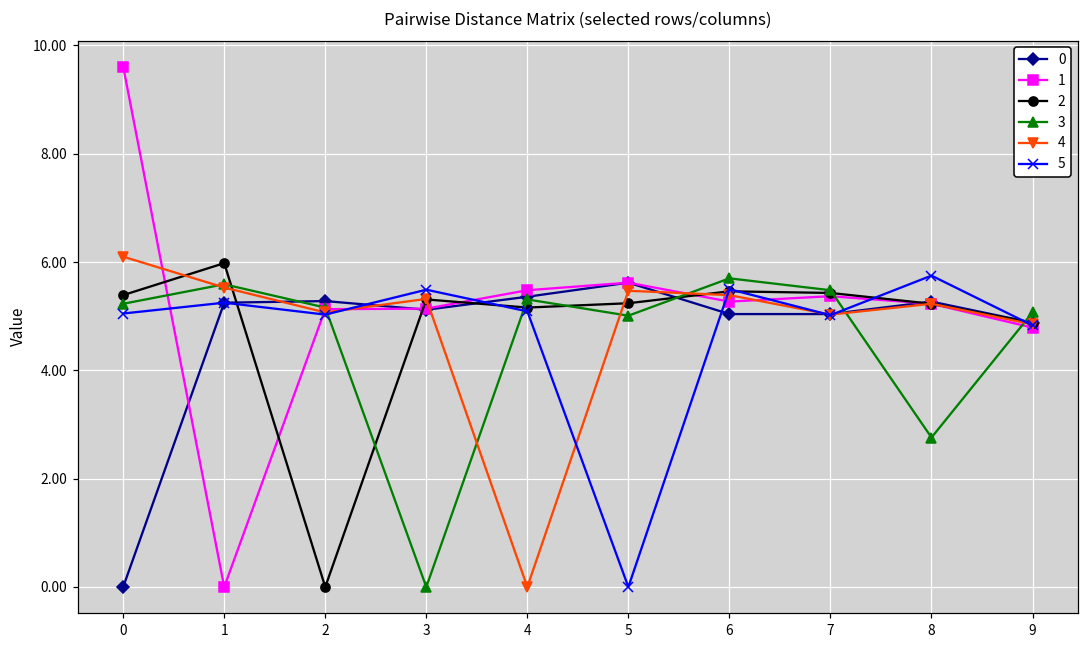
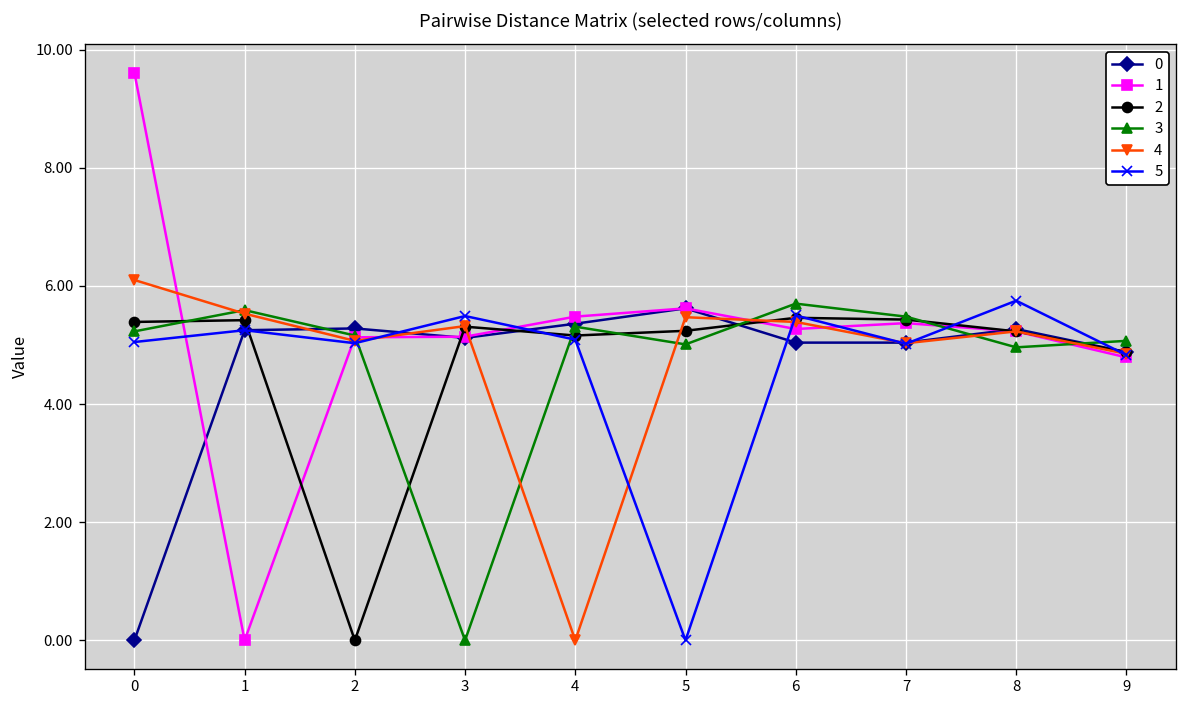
  {
    "0": {
      "0": 0.0,
      "2": 5.3,
      "6": 5.0
    },
    "1": {
      "0": 9.6,
      "1": 0.0,
      "4": 5.5,
      "6": 5.3,
      "7": 5.4
    },
    "2": {
      "0": 5.4,
-     "1": 6.0,
+     "1": 5.4,
      "2": 0.0,
      "4": 5.2,
      "5": 5.2
    },
    "3": {
      "0": 5.2,
      "1": 5.6,
      "3": 0.0,
      "5": 5.0,
      "6": 5.7,
-     "8": 2.8,
+     "8": 5.0,
      "9": 5.1
    },
    "4": {
      "0": 6.1,
      "1": 5.5,
      "4": 0.0,
      "5": 5.5,
      "6": 5.4
    },
    "5": {
      "0": 5.1,
      "3": 5.5,
      "4": 5.1,
      "5": 0.0,
      "8": 5.8
    }
  }
